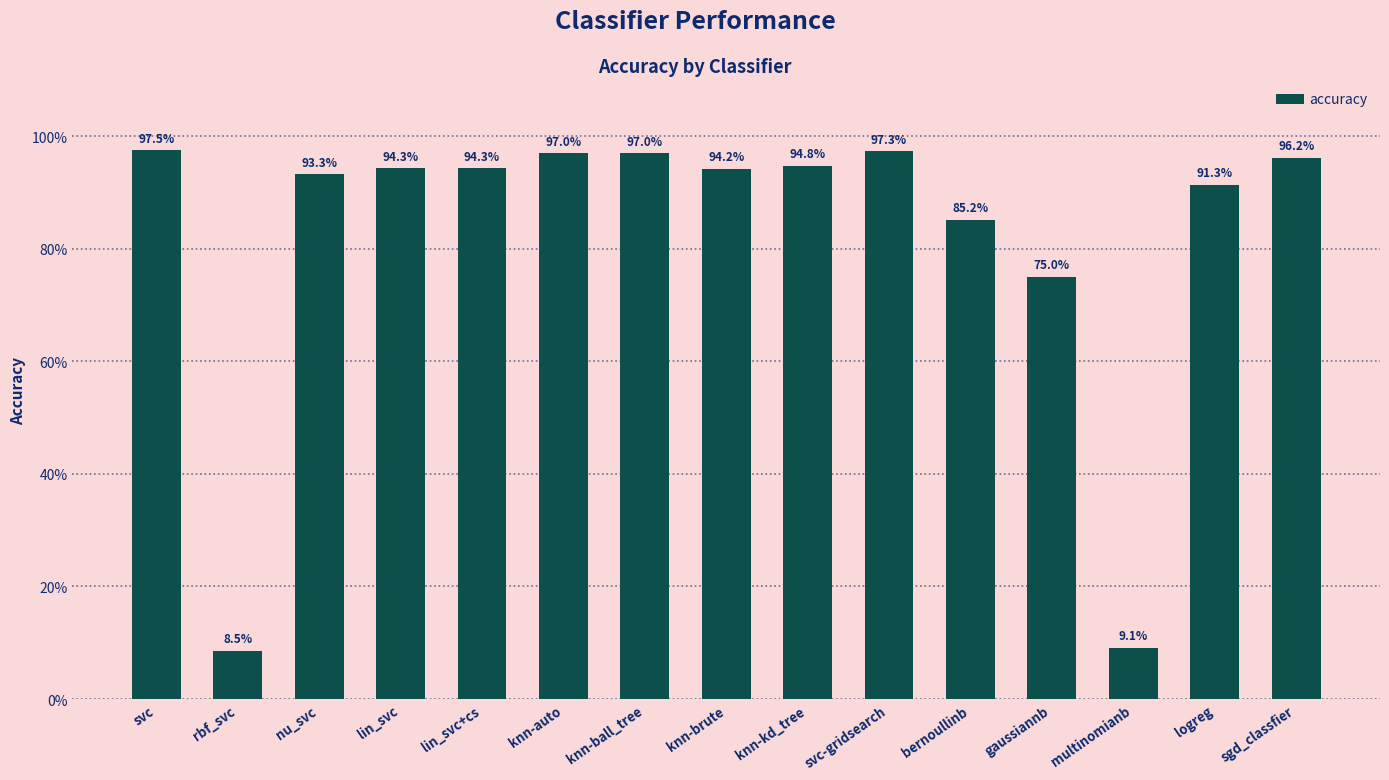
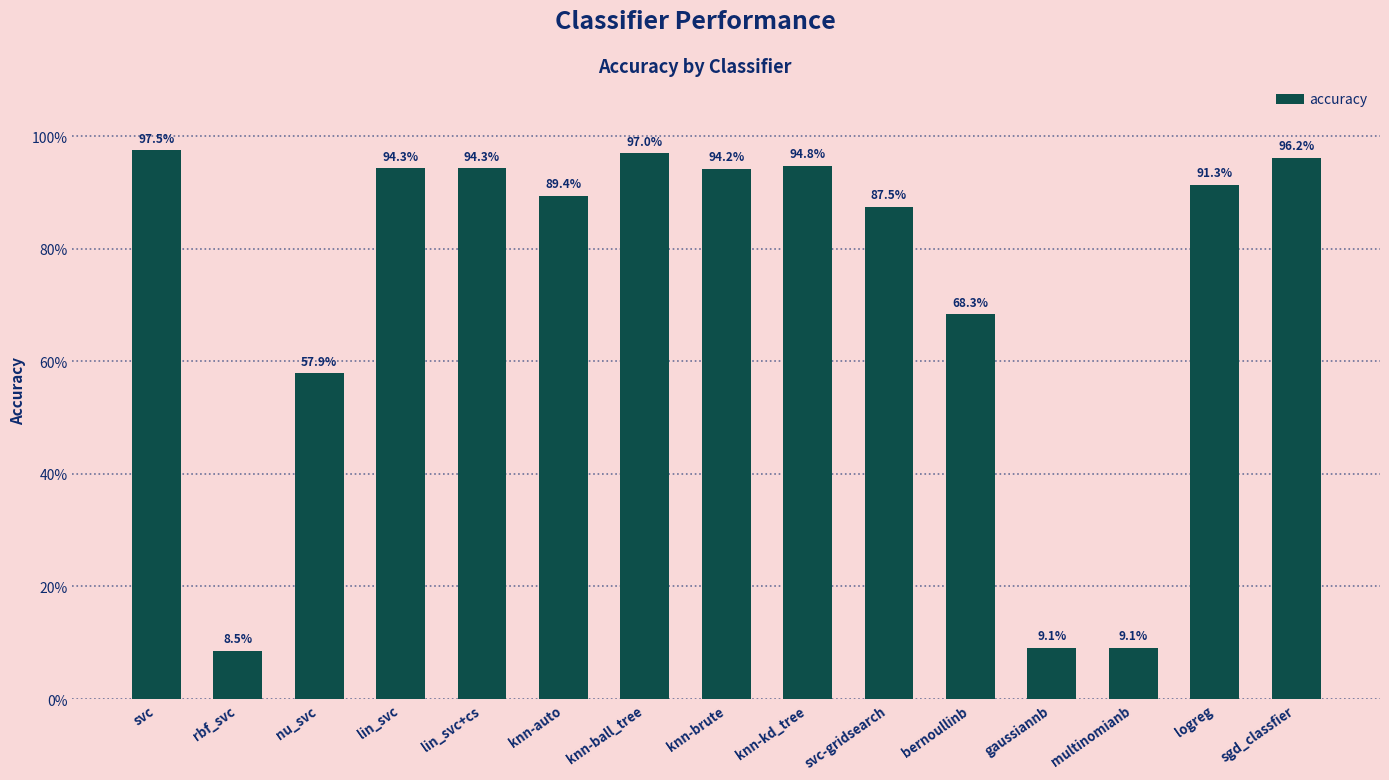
  {
    "svc": "97.5%",
    "rbf_svc": "8.5%",
-   "nu_svc": "93.3%",
+   "nu_svc": "57.9%",
    "lin_svc": "94.3%",
    "lin_svc+cs": "94.3%",
-   "knn-auto": "97.0%",
+   "knn-auto": "89.4%",
    "knn-ball_tree": "97.0%",
    "knn-brute": "94.2%",
    "knn-kd_tree": "94.8%",
-   "svc-gridsearch": "97.3%",
-   "bernoullinb": "85.2%",
-   "gaussiannb": "75.0%",
+   "svc-gridsearch": "87.5%",
+   "bernoullinb": "68.3%",
+   "gaussiannb": "9.1%",
    "multinomianb": "9.1%",
    "logreg": "91.3%",
    "sgd_classfier": "96.2%"
  }
